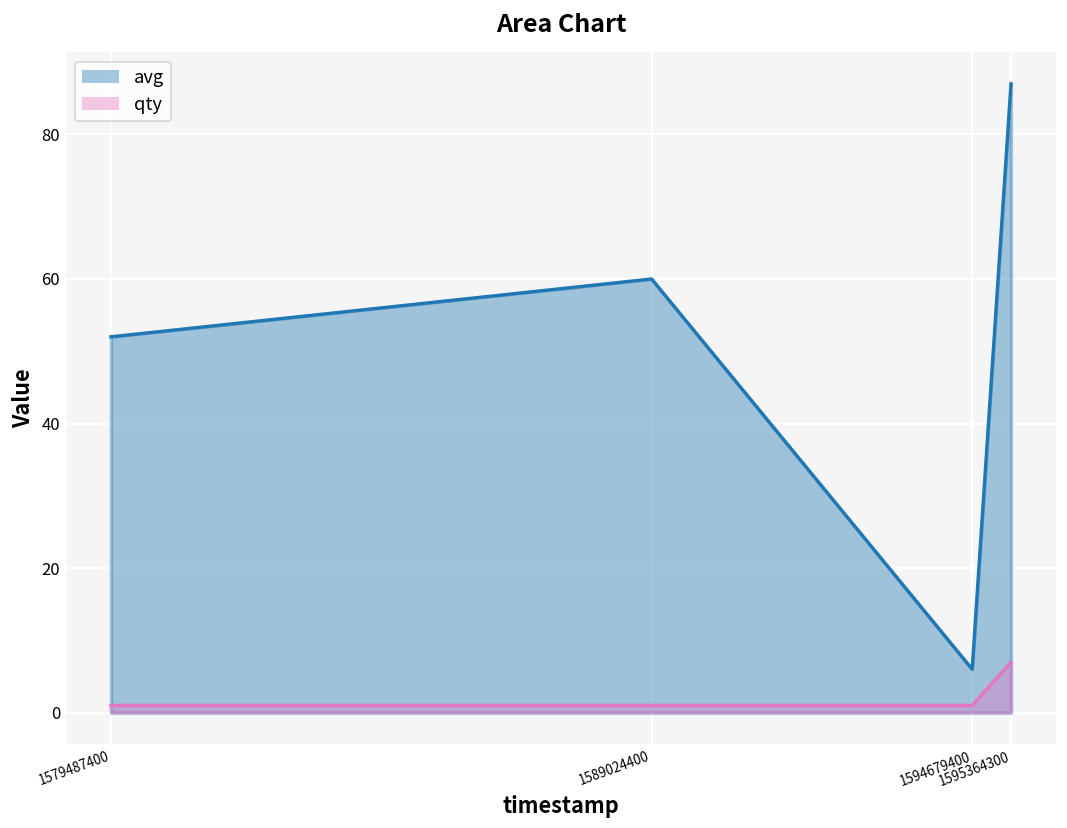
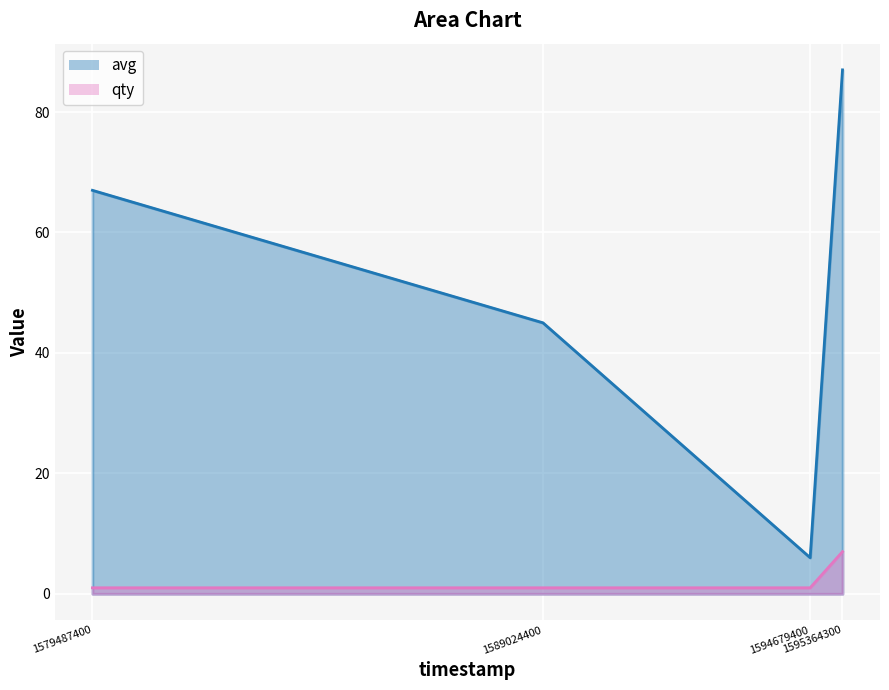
  {
    "avg": {
-     "1579487400": 52,
-     "1589024400": 60,
+     "1579487400": 67,
+     "1589024400": 45,
      "1594679400": 6,
      "1595364300": 87
    },
    "qty": {
      "1579487400": 1,
      "1589024400": 1,
      "1594679400": 1,
      "1595364300": 7
    }
  }
